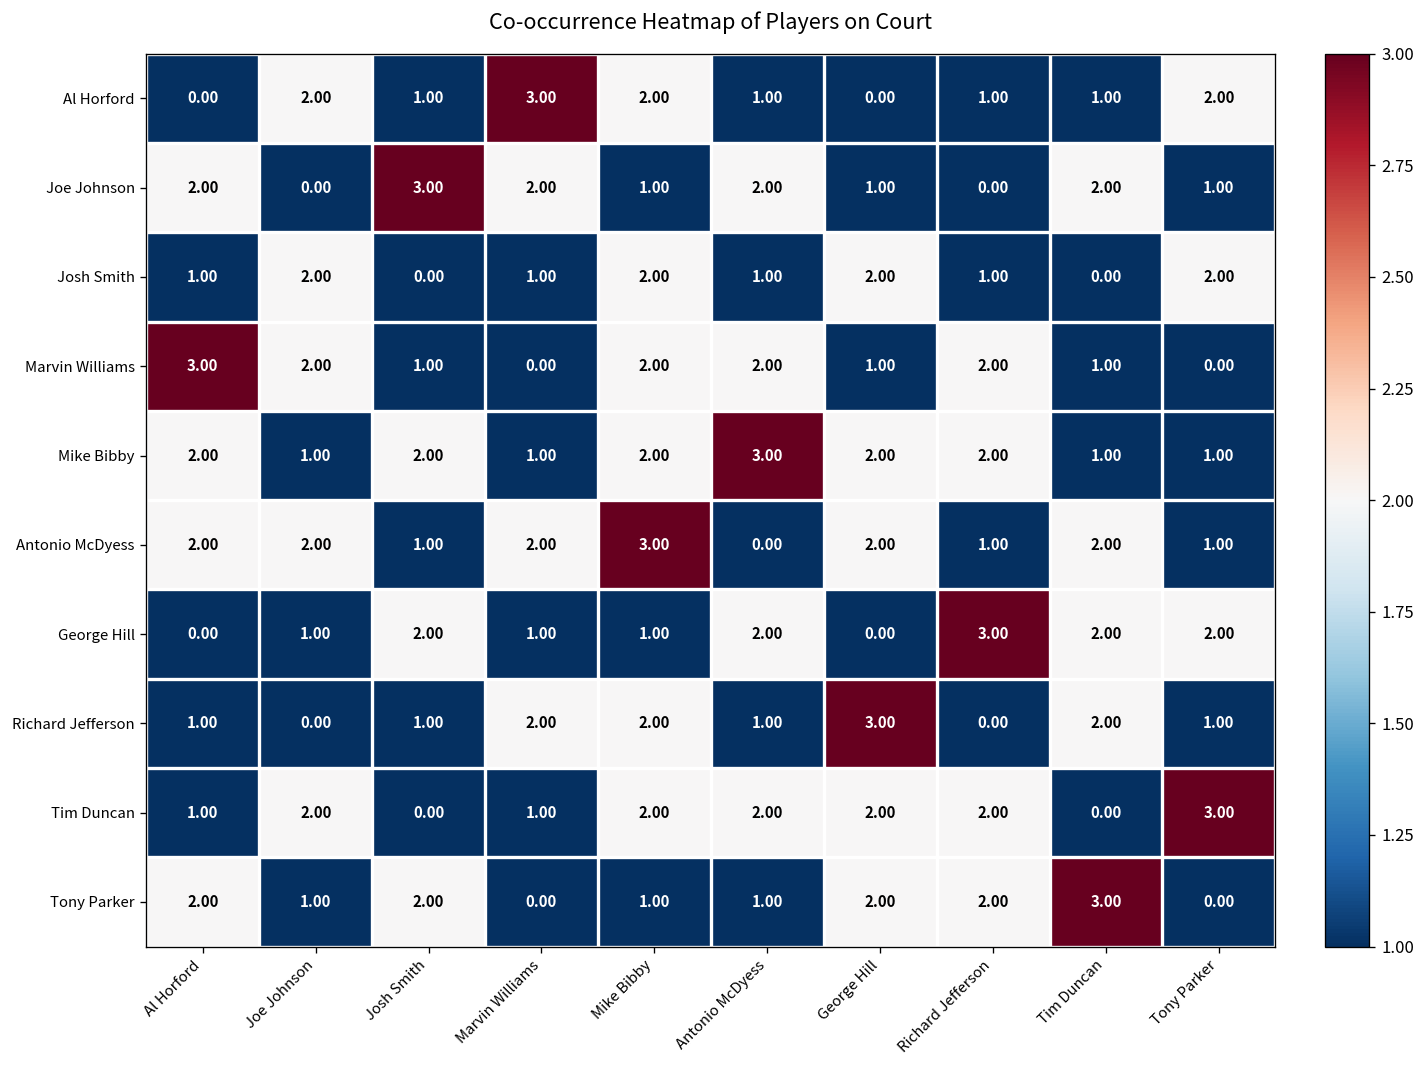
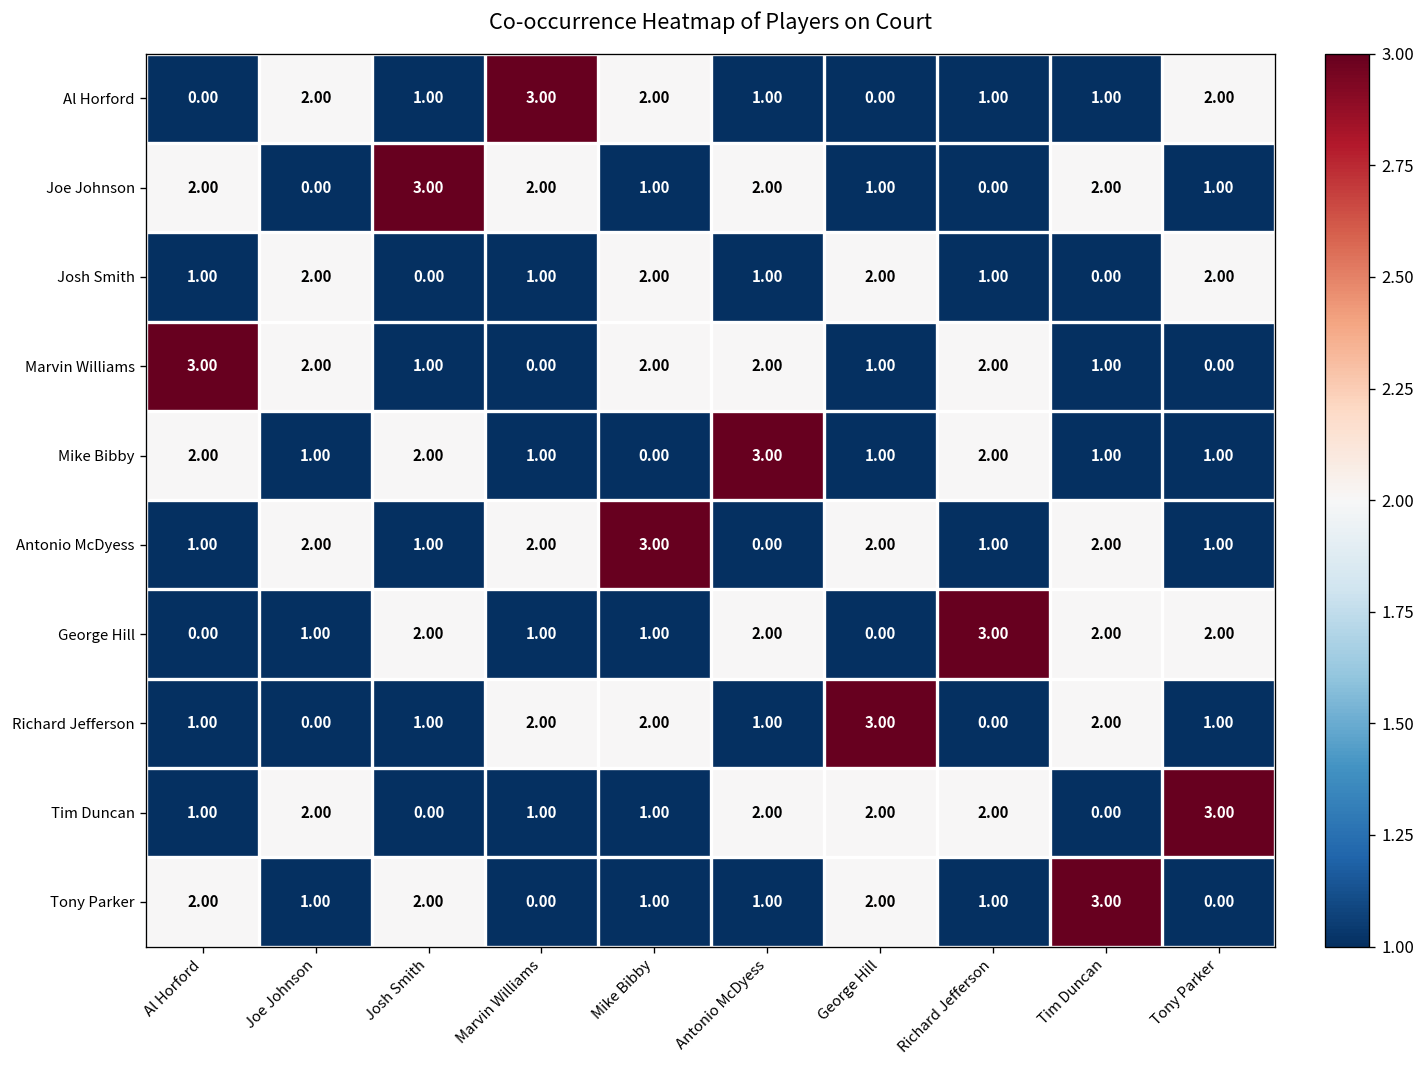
  {
    "Al Horford": {
      "Al Horford": 0.00,
      "Joe Johnson": 2.00,
      "Josh Smith": 1.00,
      "Marvin Williams": 3.00,
      "Mike Bibby": 2.00,
      "Antonio McDyess": 1.00,
      "George Hill": 0.00,
      "Richard Jefferson": 1.00,
      "Tim Duncan": 1.00,
      "Tony Parker": 2.00
    },
    "Joe Johnson": {
      "Al Horford": 2.00,
      "Joe Johnson": 0.00,
      "Josh Smith": 3.00,
      "Marvin Williams": 2.00,
      "Mike Bibby": 1.00,
      "Antonio McDyess": 2.00,
      "George Hill": 1.00,
      "Richard Jefferson": 0.00,
      "Tim Duncan": 2.00,
      "Tony Parker": 1.00
    },
    "Josh Smith": {
      "Al Horford": 1.00,
      "Joe Johnson": 2.00,
      "Josh Smith": 0.00,
      "Marvin Williams": 1.00,
      "Mike Bibby": 2.00,
      "Antonio McDyess": 1.00,
      "George Hill": 2.00,
      "Richard Jefferson": 1.00,
      "Tim Duncan": 0.00,
      "Tony Parker": 2.00
    },
    "Marvin Williams": {
      "Al Horford": 3.00,
      "Joe Johnson": 2.00,
      "Josh Smith": 1.00,
      "Marvin Williams": 0.00,
      "Mike Bibby": 2.00,
      "Antonio McDyess": 2.00,
      "George Hill": 1.00,
      "Richard Jefferson": 2.00,
      "Tim Duncan": 1.00,
      "Tony Parker": 0.00
    },
    "Mike Bibby": {
      "Al Horford": 2.00,
      "Joe Johnson": 1.00,
      "Josh Smith": 2.00,
      "Marvin Williams": 1.00,
-     "Mike Bibby": 2.00,
+     "Mike Bibby": 0.00,
      "Antonio McDyess": 3.00,
-     "George Hill": 2.00,
+     "George Hill": 1.00,
      "Richard Jefferson": 2.00,
      "Tim Duncan": 1.00,
      "Tony Parker": 1.00
    },
    "Antonio McDyess": {
-     "Al Horford": 2.00,
+     "Al Horford": 1.00,
      "Joe Johnson": 2.00,
      "Josh Smith": 1.00,
      "Marvin Williams": 2.00,
      "Mike Bibby": 3.00,
      "Antonio McDyess": 0.00,
      "George Hill": 2.00,
      "Richard Jefferson": 1.00,
      "Tim Duncan": 2.00,
      "Tony Parker": 1.00
    },
    "George Hill": {
      "Al Horford": 0.00,
      "Joe Johnson": 1.00,
      "Josh Smith": 2.00,
      "Marvin Williams": 1.00,
      "Mike Bibby": 1.00,
      "Antonio McDyess": 2.00,
      "George Hill": 0.00,
      "Richard Jefferson": 3.00,
      "Tim Duncan": 2.00,
      "Tony Parker": 2.00
    },
    "Richard Jefferson": {
      "Al Horford": 1.00,
      "Joe Johnson": 0.00,
      "Josh Smith": 1.00,
      "Marvin Williams": 2.00,
      "Mike Bibby": 2.00,
      "Antonio McDyess": 1.00,
      "George Hill": 3.00,
      "Richard Jefferson": 0.00,
      "Tim Duncan": 2.00,
      "Tony Parker": 1.00
    },
    "Tim Duncan": {
      "Al Horford": 1.00,
      "Joe Johnson": 2.00,
      "Josh Smith": 0.00,
      "Marvin Williams": 1.00,
-     "Mike Bibby": 2.00,
+     "Mike Bibby": 1.00,
      "Antonio McDyess": 2.00,
      "George Hill": 2.00,
      "Richard Jefferson": 2.00,
      "Tim Duncan": 0.00,
      "Tony Parker": 3.00
    },
    "Tony Parker": {
      "Al Horford": 2.00,
      "Joe Johnson": 1.00,
      "Josh Smith": 2.00,
      "Marvin Williams": 0.00,
      "Mike Bibby": 1.00,
      "Antonio McDyess": 1.00,
      "George Hill": 2.00,
-     "Richard Jefferson": 2.00,
+     "Richard Jefferson": 1.00,
      "Tim Duncan": 3.00,
      "Tony Parker": 0.00
    }
  }
